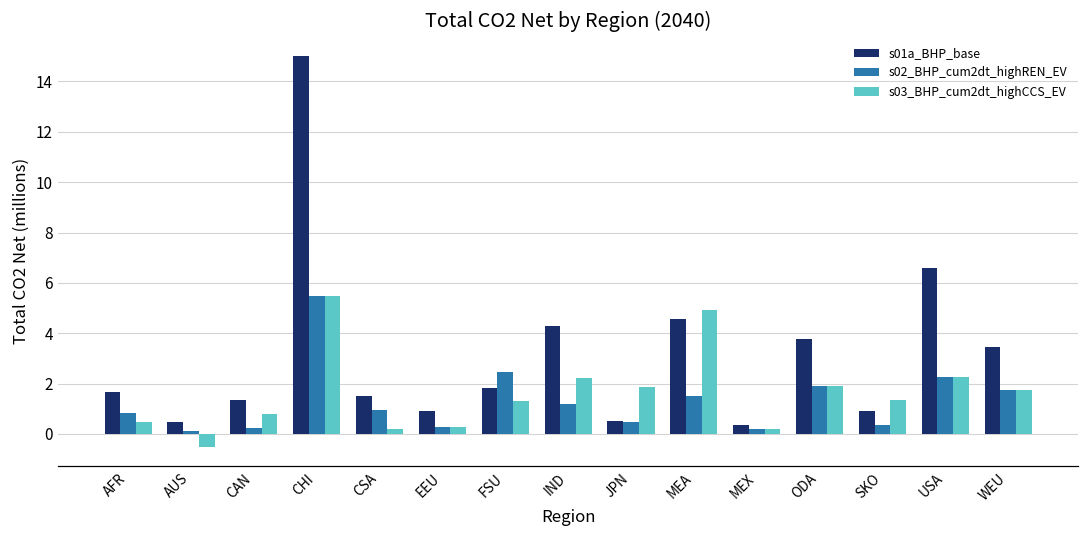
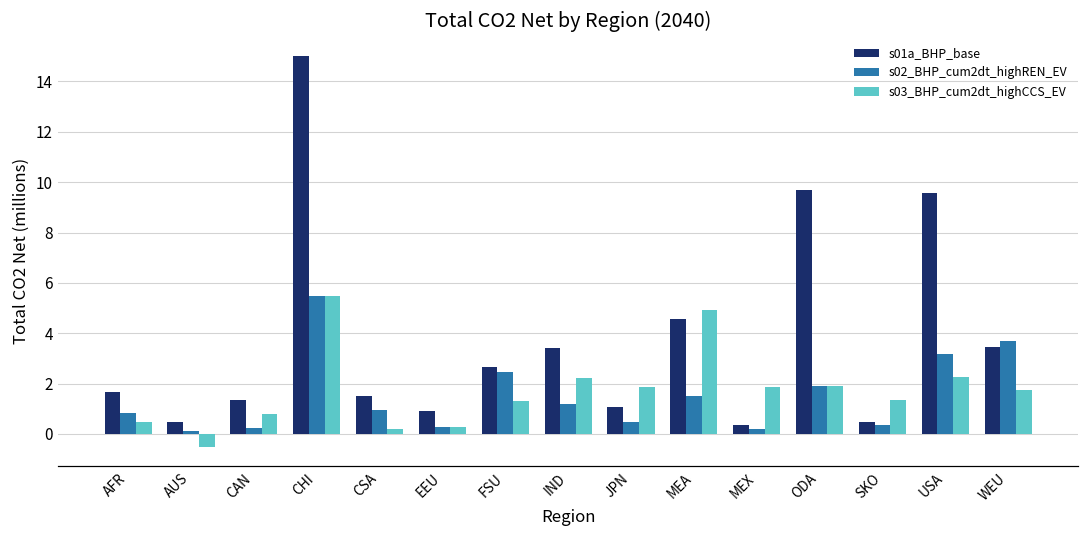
  {
    "s01a_BHP_base": {
      "AFR": 1.7,
      "AUS": 0.5,
      "CAN": 1.4,
      "CHI": 15.0,
      "CSA": 1.5,
      "EEU": 0.9,
-     "FSU": 1.8,
-     "IND": 4.3,
-     "JPN": 0.5,
+     "FSU": 2.6,
+     "IND": 3.4,
+     "JPN": 1.1,
      "MEA": 4.6,
      "MEX": 0.4,
-     "ODA": 3.8,
-     "SKO": 0.9,
-     "USA": 6.6,
+     "ODA": 9.7,
+     "SKO": 0.5,
+     "USA": 9.6,
      "WEU": 3.5
    },
    "s02_BHP_cum2dt_highREN_EV": {
      "AFR": 0.9,
      "AUS": 0.1,
      "CAN": 0.2,
      "CHI": 5.5,
      "CSA": 1.0,
      "EEU": 0.3,
      "FSU": 2.5,
      "IND": 1.2,
      "JPN": 0.5,
      "MEA": 1.5,
      "MEX": 0.2,
      "ODA": 1.9,
      "SKO": 0.3,
-     "USA": 2.3,
-     "WEU": 1.7
+     "USA": 3.2,
+     "WEU": 3.7
    },
    "s03_BHP_cum2dt_highCCS_EV": {
      "AFR": 0.5,
      "AUS": -0.5,
      "CAN": 0.8,
      "CHI": 5.5,
      "CSA": 0.2,
      "EEU": 0.3,
      "FSU": 1.3,
      "IND": 2.2,
      "JPN": 1.9,
      "MEA": 4.9,
-     "MEX": 0.2,
+     "MEX": 1.9,
      "ODA": 1.9,
      "SKO": 1.4,
      "USA": 2.3,
      "WEU": 1.7
    }
  }
